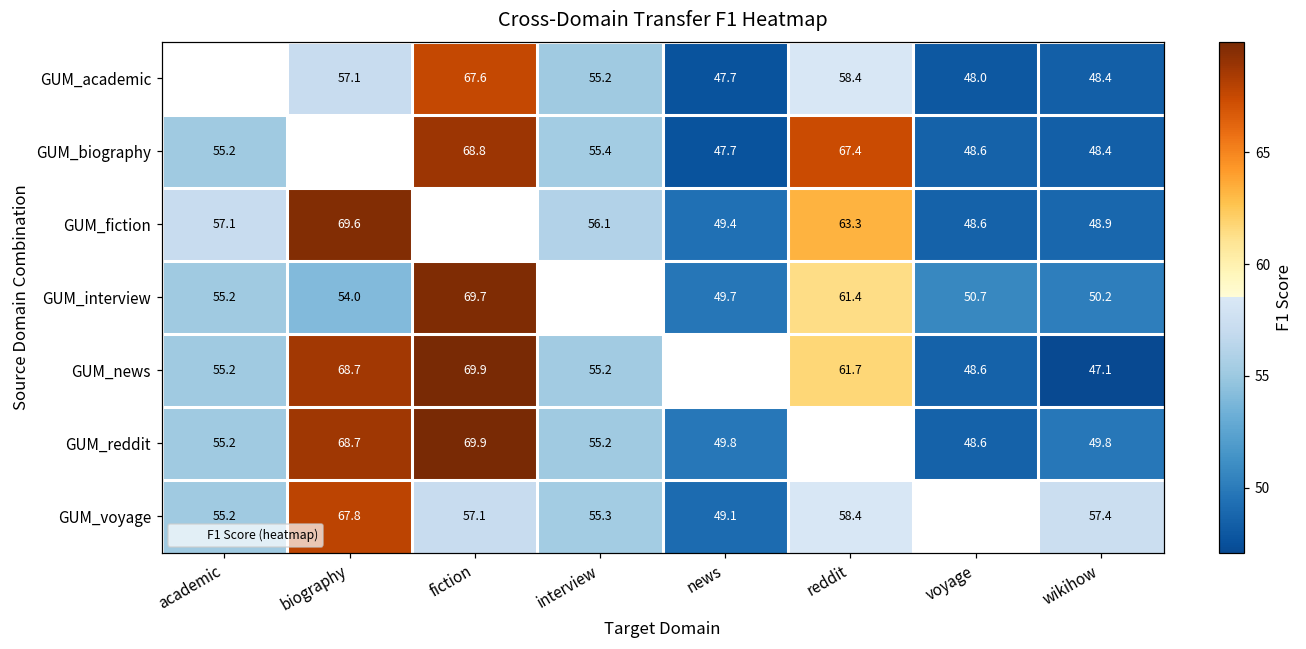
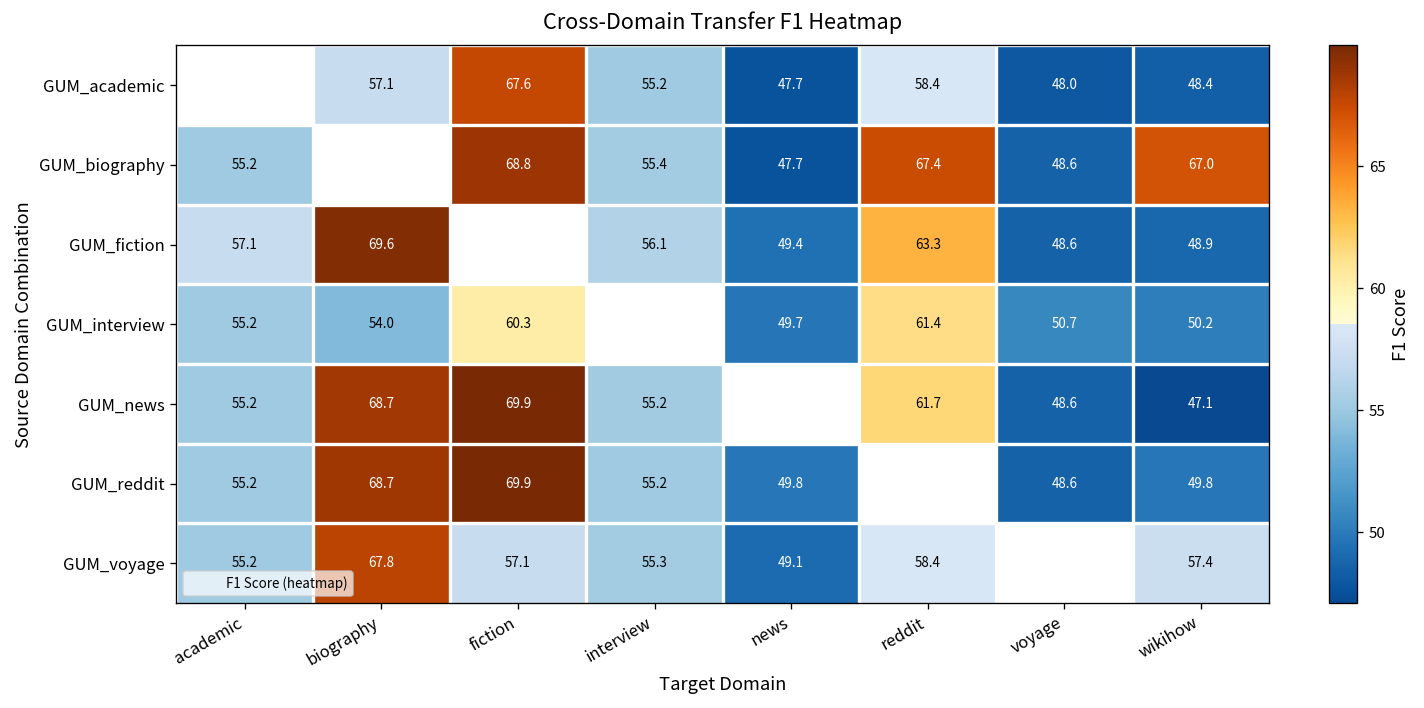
  {
    "GUM_academic": {
      "biography": 57.1,
      "fiction": 67.6,
      "interview": 55.2,
      "news": 47.7,
      "reddit": 58.4,
      "voyage": 48.0,
      "wikihow": 48.4
    },
    "GUM_biography": {
      "academic": 55.2,
      "fiction": 68.8,
      "interview": 55.4,
      "news": 47.7,
      "reddit": 67.4,
      "voyage": 48.6,
-     "wikihow": 48.4
+     "wikihow": 67.0
    },
    "GUM_fiction": {
      "academic": 57.1,
      "biography": 69.6,
      "interview": 56.1,
      "news": 49.4,
      "reddit": 63.3,
      "voyage": 48.6,
      "wikihow": 48.9
    },
    "GUM_interview": {
      "academic": 55.2,
      "biography": 54.0,
-     "fiction": 69.7,
+     "fiction": 60.3,
      "news": 49.7,
      "reddit": 61.4,
      "voyage": 50.7,
      "wikihow": 50.2
    },
    "GUM_news": {
      "academic": 55.2,
      "biography": 68.7,
      "fiction": 69.9,
      "interview": 55.2,
      "reddit": 61.7,
      "voyage": 48.6,
      "wikihow": 47.1
    },
    "GUM_reddit": {
      "academic": 55.2,
      "biography": 68.7,
      "fiction": 69.9,
      "interview": 55.2,
      "news": 49.8,
      "voyage": 48.6,
      "wikihow": 49.8
    },
    "GUM_voyage": {
      "academic": 55.2,
      "biography": 67.8,
      "fiction": 57.1,
      "interview": 55.3,
      "news": 49.1,
      "reddit": 58.4,
      "wikihow": 57.4
    }
  }
